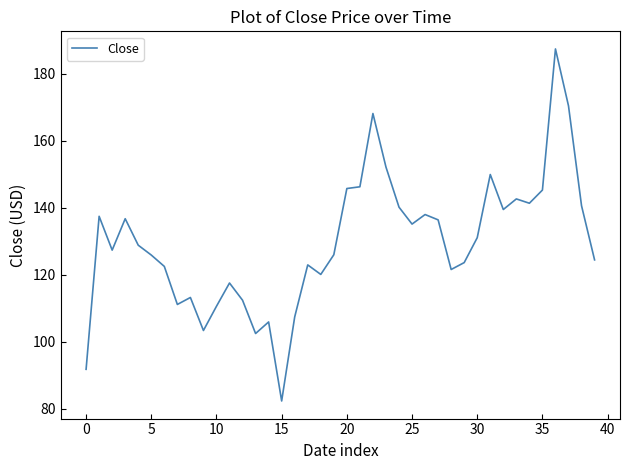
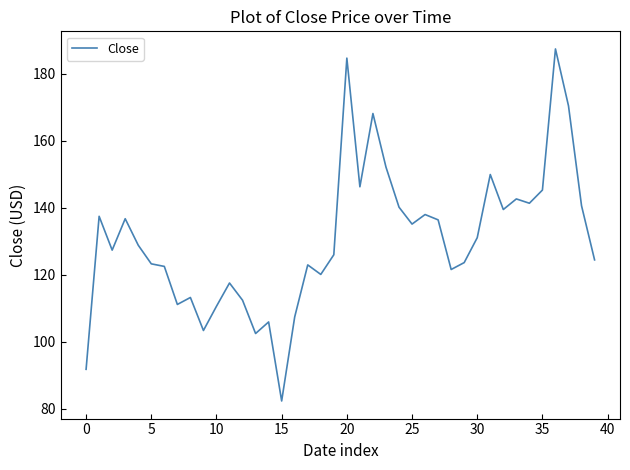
  {
    "0": 92,
-   "5": 126,
+   "5": 123,
    "10": 111,
    "15": 82,
-   "20": 146,
+   "20": 185,
    "25": 135,
    "30": 131,
    "35": 145
  }
